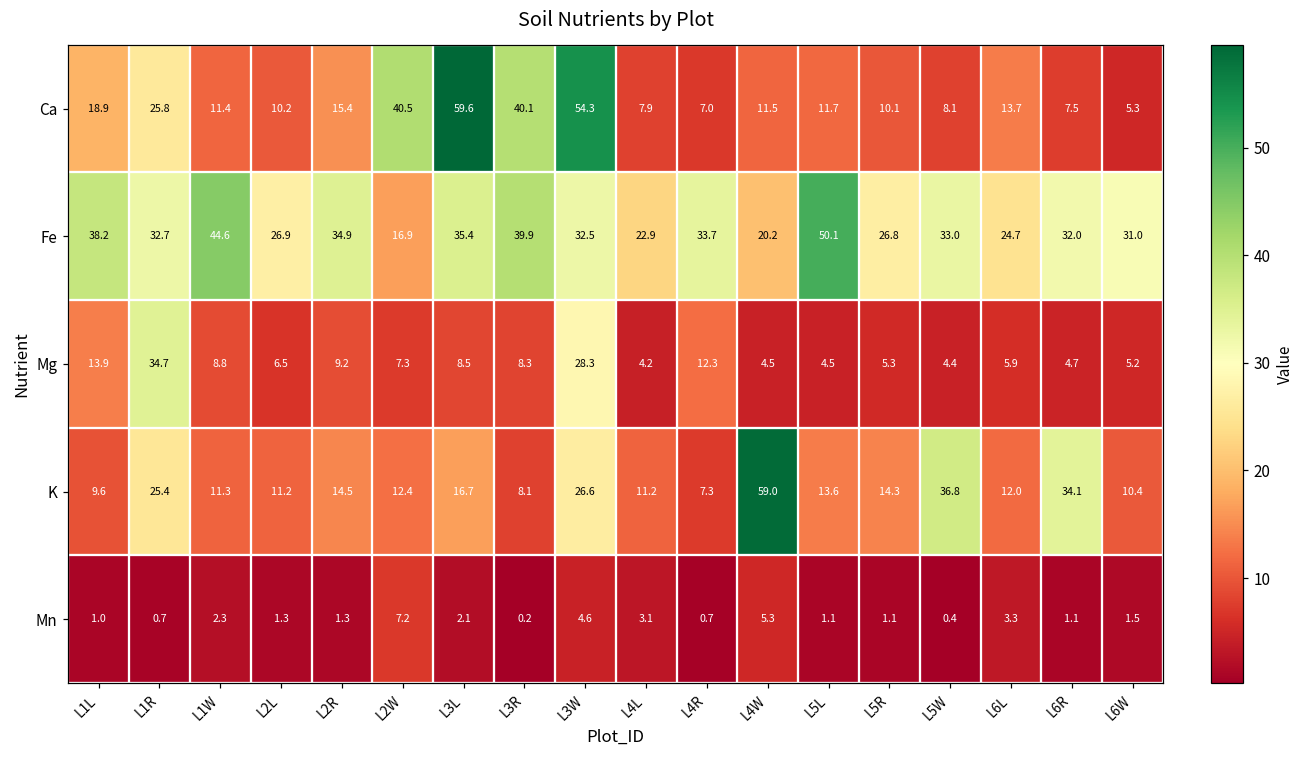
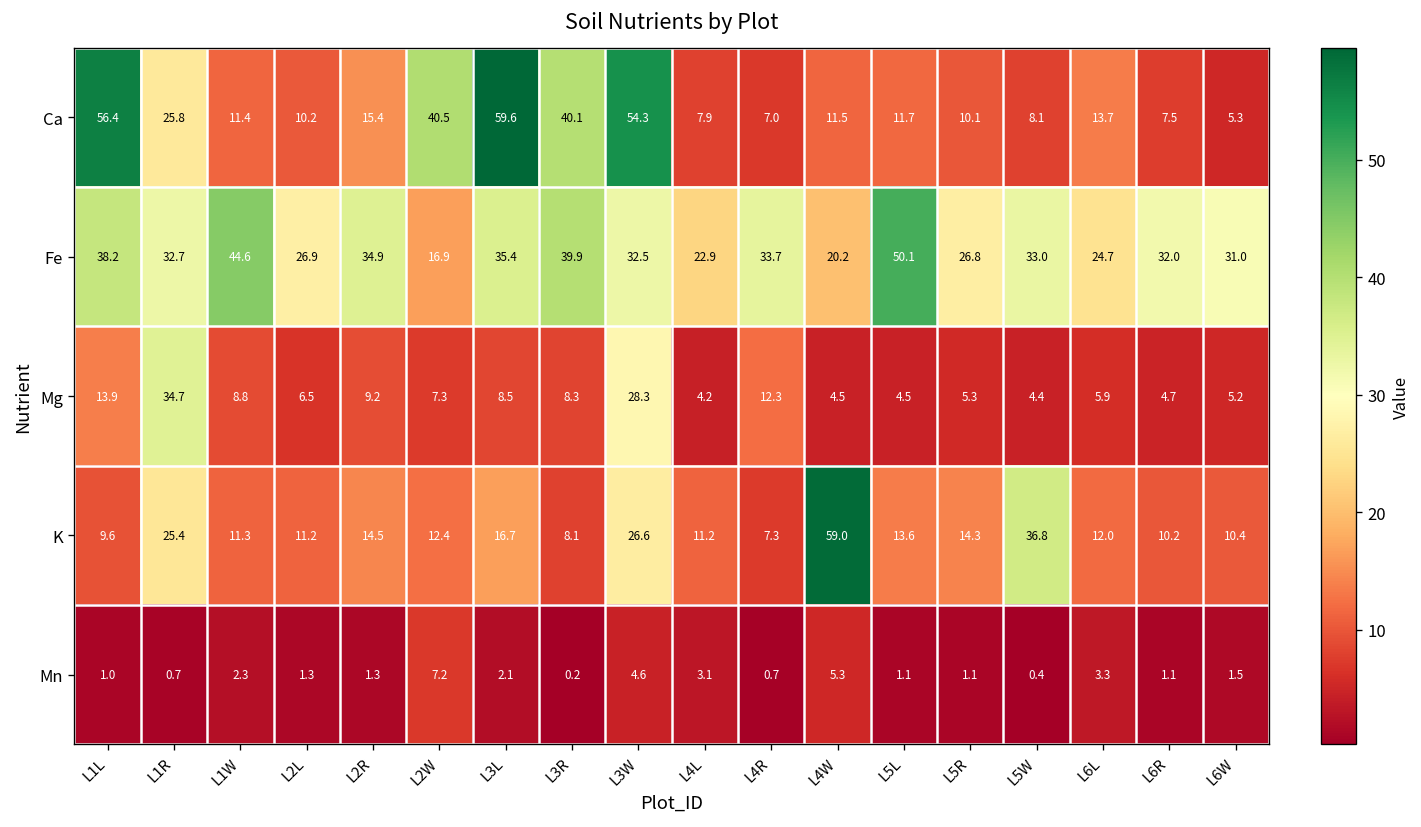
  {
    "Ca": {
-     "L1L": 18.9,
+     "L1L": 56.4,
      "L1R": 25.8,
      "L1W": 11.4,
      "L2L": 10.2,
      "L2R": 15.4,
      "L2W": 40.5,
      "L3L": 59.6,
      "L3R": 40.1,
      "L3W": 54.3,
      "L4L": 7.9,
      "L4R": 7.0,
      "L4W": 11.5,
      "L5L": 11.7,
      "L5R": 10.1,
      "L5W": 8.1,
      "L6L": 13.7,
      "L6R": 7.5,
      "L6W": 5.3
    },
    "Fe": {
      "L1L": 38.2,
      "L1R": 32.7,
      "L1W": 44.6,
      "L2L": 26.9,
      "L2R": 34.9,
      "L2W": 16.9,
      "L3L": 35.4,
      "L3R": 39.9,
      "L3W": 32.5,
      "L4L": 22.9,
      "L4R": 33.7,
      "L4W": 20.2,
      "L5L": 50.1,
      "L5R": 26.8,
      "L5W": 33.0,
      "L6L": 24.7,
      "L6R": 32.0,
      "L6W": 31.0
    },
    "Mg": {
      "L1L": 13.9,
      "L1R": 34.7,
      "L1W": 8.8,
      "L2L": 6.5,
      "L2R": 9.2,
      "L2W": 7.3,
      "L3L": 8.5,
      "L3R": 8.3,
      "L3W": 28.3,
      "L4L": 4.2,
      "L4R": 12.3,
      "L4W": 4.5,
      "L5L": 4.5,
      "L5R": 5.3,
      "L5W": 4.4,
      "L6L": 5.9,
      "L6R": 4.7,
      "L6W": 5.2
    },
    "K": {
      "L1L": 9.6,
      "L1R": 25.4,
      "L1W": 11.3,
      "L2L": 11.2,
      "L2R": 14.5,
      "L2W": 12.4,
      "L3L": 16.7,
      "L3R": 8.1,
      "L3W": 26.6,
      "L4L": 11.2,
      "L4R": 7.3,
      "L4W": 59.0,
      "L5L": 13.6,
      "L5R": 14.3,
      "L5W": 36.8,
      "L6L": 12.0,
-     "L6R": 34.1,
+     "L6R": 10.2,
      "L6W": 10.4
    },
    "Mn": {
      "L1L": 1.0,
      "L1R": 0.7,
      "L1W": 2.3,
      "L2L": 1.3,
      "L2R": 1.3,
      "L2W": 7.2,
      "L3L": 2.1,
      "L3R": 0.2,
      "L3W": 4.6,
      "L4L": 3.1,
      "L4R": 0.7,
      "L4W": 5.3,
      "L5L": 1.1,
      "L5R": 1.1,
      "L5W": 0.4,
      "L6L": 3.3,
      "L6R": 1.1,
      "L6W": 1.5
    }
  }
